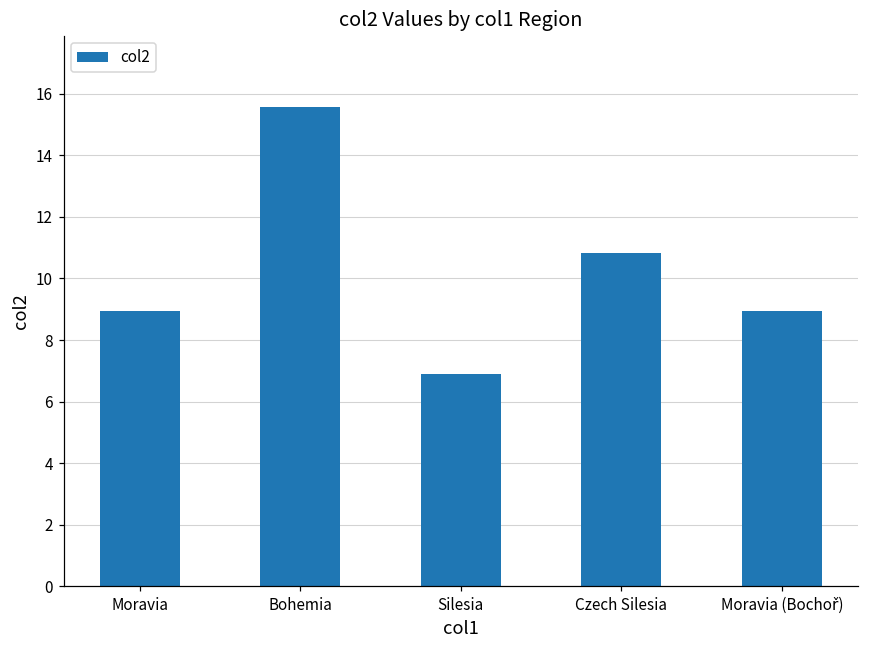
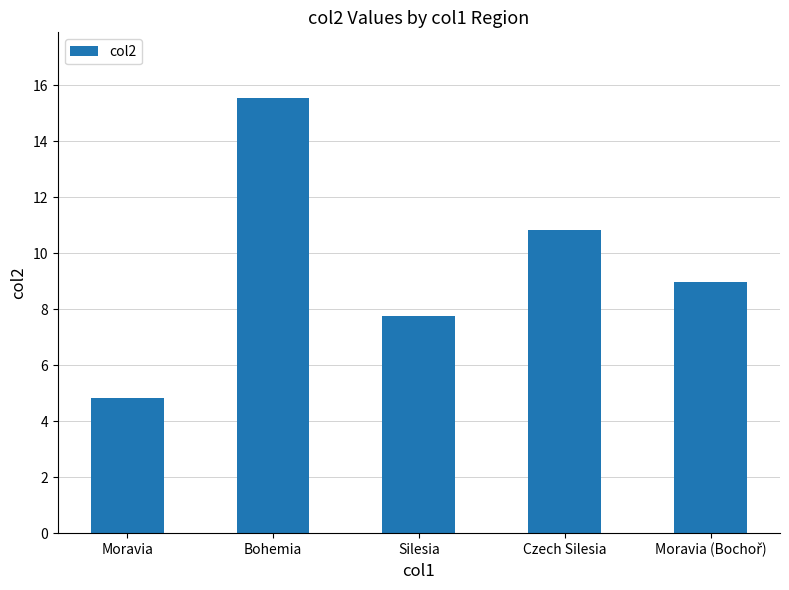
  {
-   "Moravia": 8.9,
+   "Moravia": 4.8,
    "Bohemia": 15.6,
-   "Silesia": 6.9,
+   "Silesia": 7.8,
    "Czech Silesia": 10.8,
    "Moravia (Bochoř)": 9.0
  }
